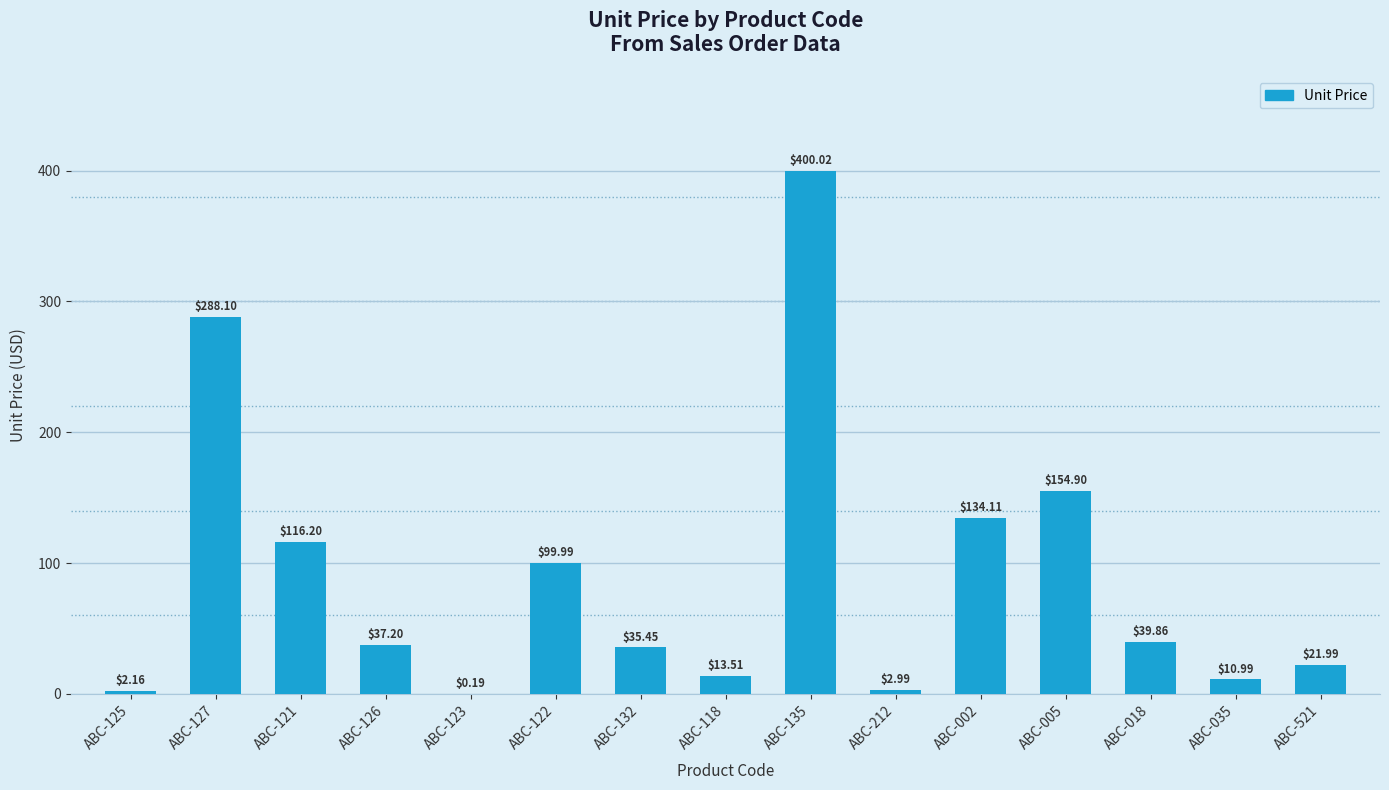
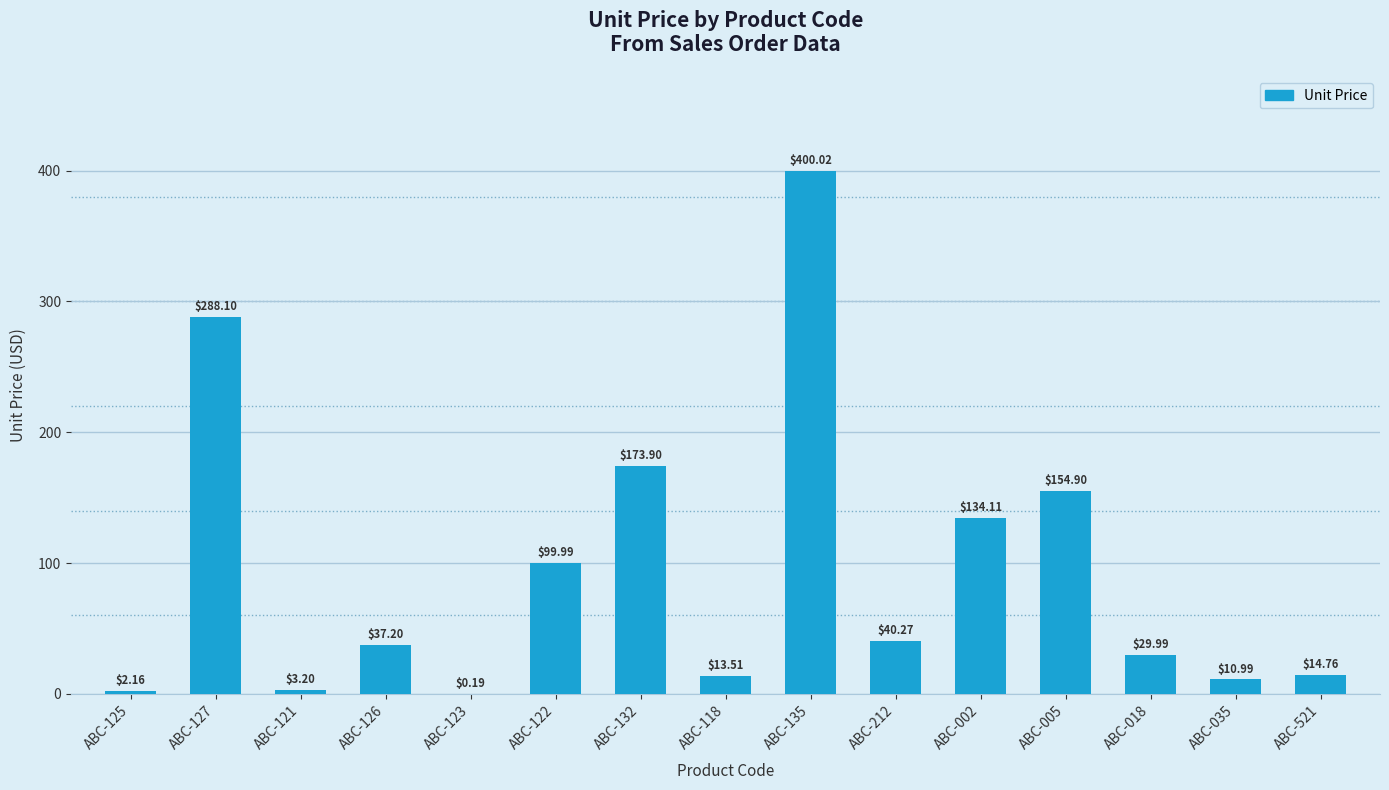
  {
    "ABC-125": "$2.16",
    "ABC-127": "$288.10",
-   "ABC-121": "$116.20",
+   "ABC-121": "$3.20",
    "ABC-126": "$37.20",
    "ABC-123": "$0.19",
    "ABC-122": "$99.99",
-   "ABC-132": "$35.45",
+   "ABC-132": "$173.90",
    "ABC-118": "$13.51",
    "ABC-135": "$400.02",
-   "ABC-212": "$2.99",
+   "ABC-212": "$40.27",
    "ABC-002": "$134.11",
    "ABC-005": "$154.90",
-   "ABC-018": "$39.86",
+   "ABC-018": "$29.99",
    "ABC-035": "$10.99",
-   "ABC-521": "$21.99"
+   "ABC-521": "$14.76"
  }
